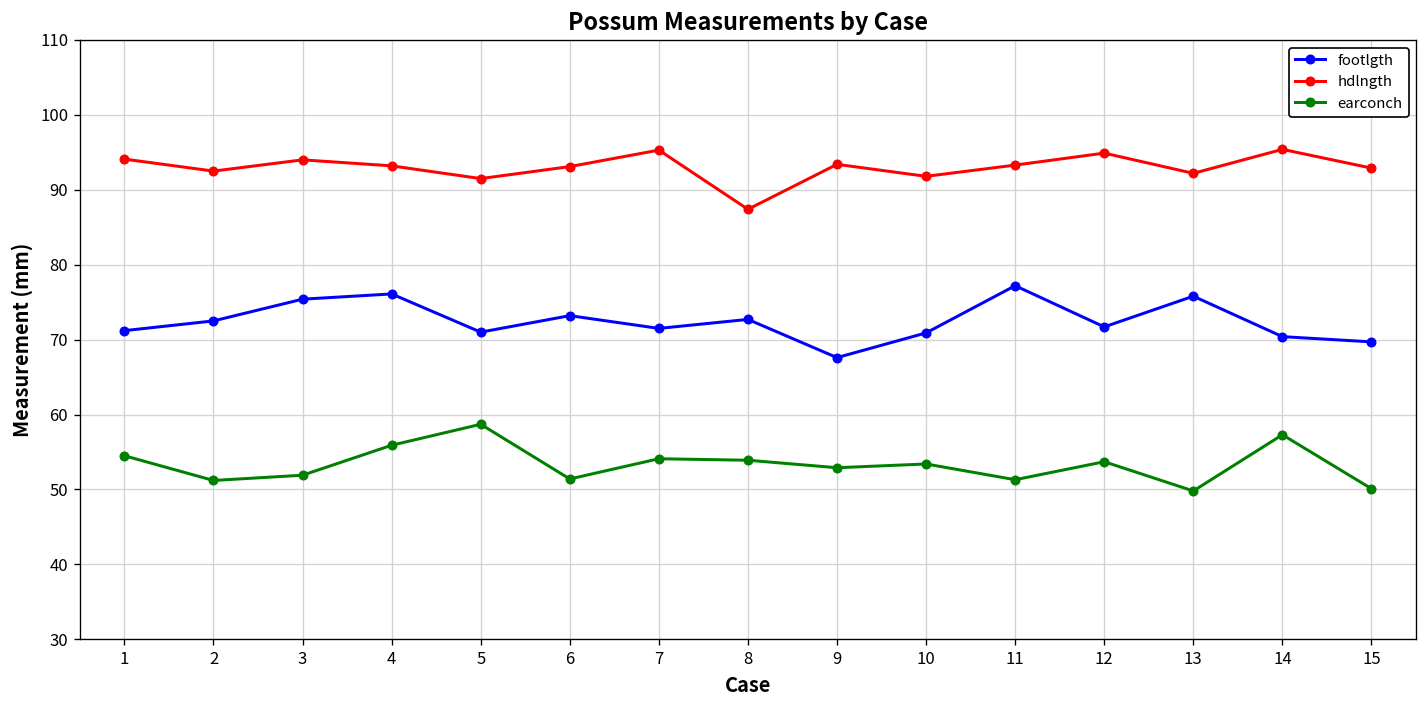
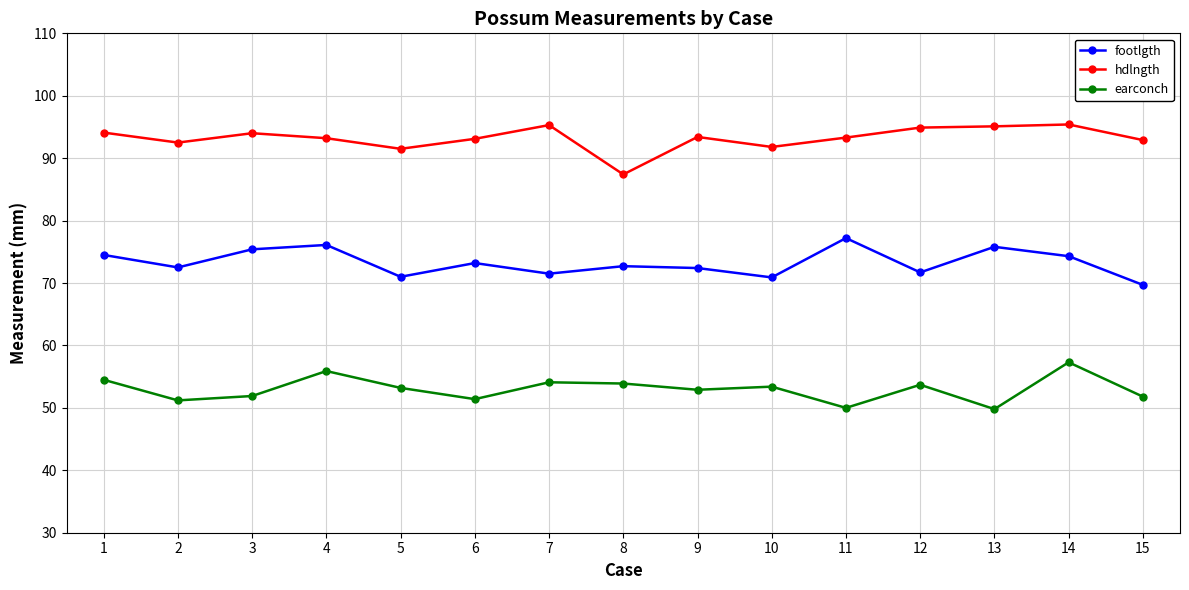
  {
    "footlgth": {
-     "1": 71,
+     "1": 75,
      "2": 73,
      "3": 75,
      "4": 76,
      "5": 71,
      "6": 73,
      "7": 72,
      "8": 73,
-     "9": 68,
+     "9": 72,
      "10": 71,
      "11": 77,
      "12": 72,
      "13": 76,
-     "14": 70,
+     "14": 74,
      "15": 70
    },
    "hdlngth": {
      "1": 94,
      "2": 93,
      "3": 94,
      "4": 93,
      "5": 92,
      "6": 93,
      "7": 95,
      "8": 87,
      "9": 93,
      "10": 92,
      "11": 93,
      "12": 95,
-     "13": 92,
+     "13": 95,
      "14": 95,
      "15": 93
    },
    "earconch": {
      "1": 55,
      "2": 51,
      "3": 52,
      "4": 56,
-     "5": 59,
+     "5": 53,
      "6": 51,
      "7": 54,
      "8": 54,
      "9": 53,
      "10": 53,
-     "11": 51,
+     "11": 50,
      "12": 54,
      "13": 50,
      "14": 57,
-     "15": 50
+     "15": 52
    }
  }
